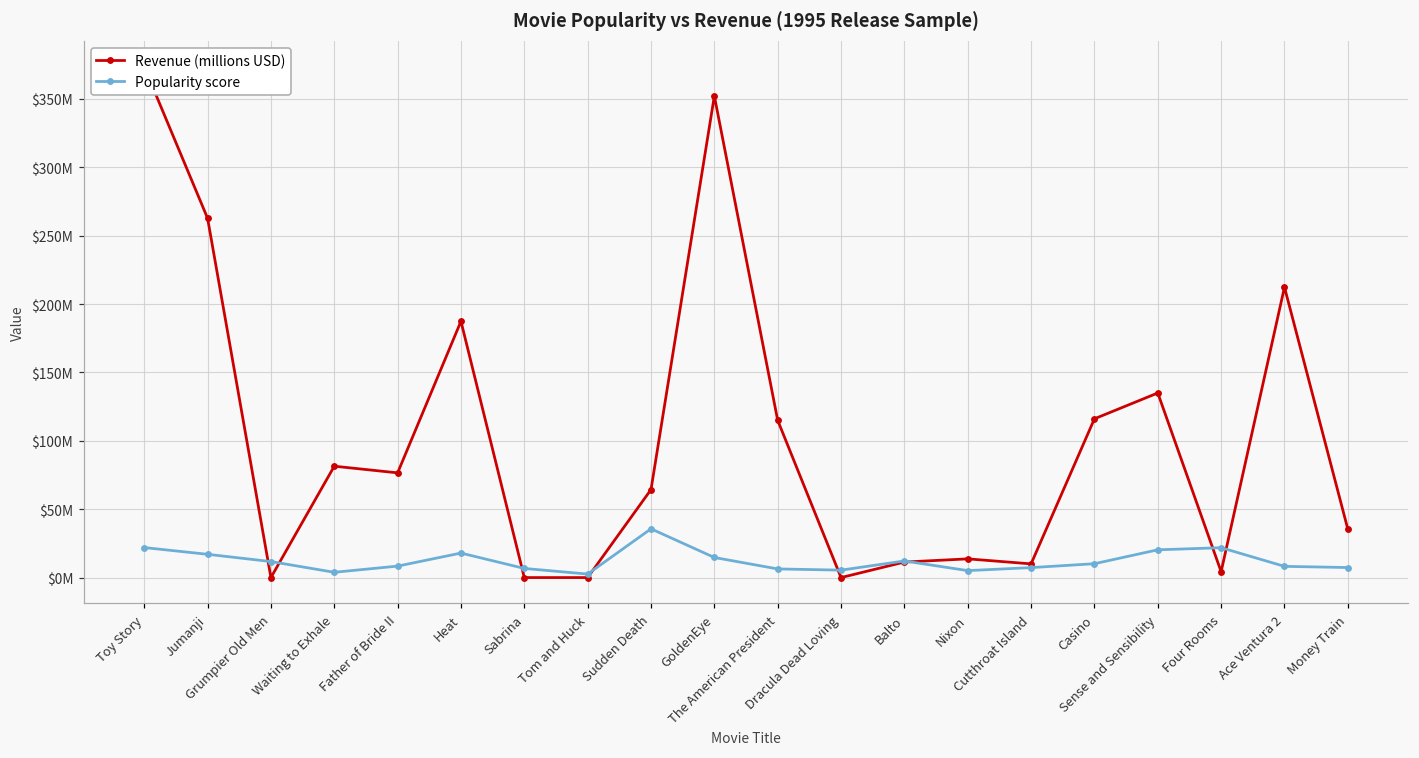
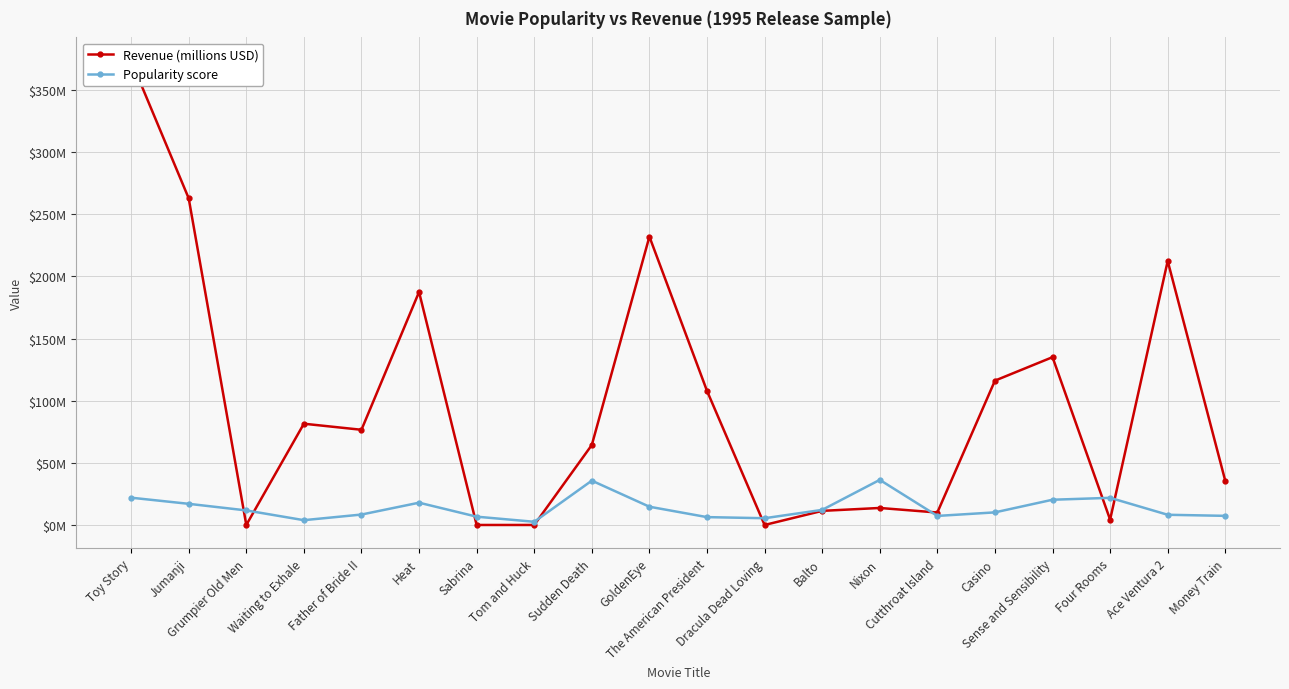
  {
    "Revenue (millions USD)": {
      "Jumanji": "$263000000",
      "Grumpier Old Men": "$0",
      "Waiting to Exhale": "$81000000",
      "Father of Bride II": "$77000000",
      "Heat": "$187000000",
      "Sabrina": "$0",
      "Tom and Huck": "$0",
      "Sudden Death": "$64000000",
-     "GoldenEye": "$352000000",
-     "The American President": "$115000000",
+     "GoldenEye": "$232000000",
+     "The American President": "$108000000",
      "Dracula Dead Loving": "$0",
      "Nixon": "$14000000",
      "Cutthroat Island": "$10000000",
      "Casino": "$116000000",
      "Sense and Sensibility": "$135000000",
      "Four Rooms": "$4000000",
      "Ace Ventura 2": "$212000000",
      "Money Train": "$35000000"
    },
    "Popularity score": {
      "Toy Story": "$22000000",
      "Jumanji": "$17000000",
      "Grumpier Old Men": "$12000000",
      "Waiting to Exhale": "$4000000",
      "Father of Bride II": "$8000000",
      "Heat": "$18000000",
      "Sabrina": "$7000000",
      "Tom and Huck": "$3000000",
      "Sudden Death": "$36000000",
      "GoldenEye": "$15000000",
      "The American President": "$6000000",
      "Dracula Dead Loving": "$5000000",
-     "Nixon": "$5000000",
+     "Nixon": "$36000000",
      "Cutthroat Island": "$7000000",
      "Casino": "$10000000",
      "Sense and Sensibility": "$20000000",
      "Four Rooms": "$22000000",
      "Ace Ventura 2": "$8000000",
      "Money Train": "$7000000"
    }
  }
